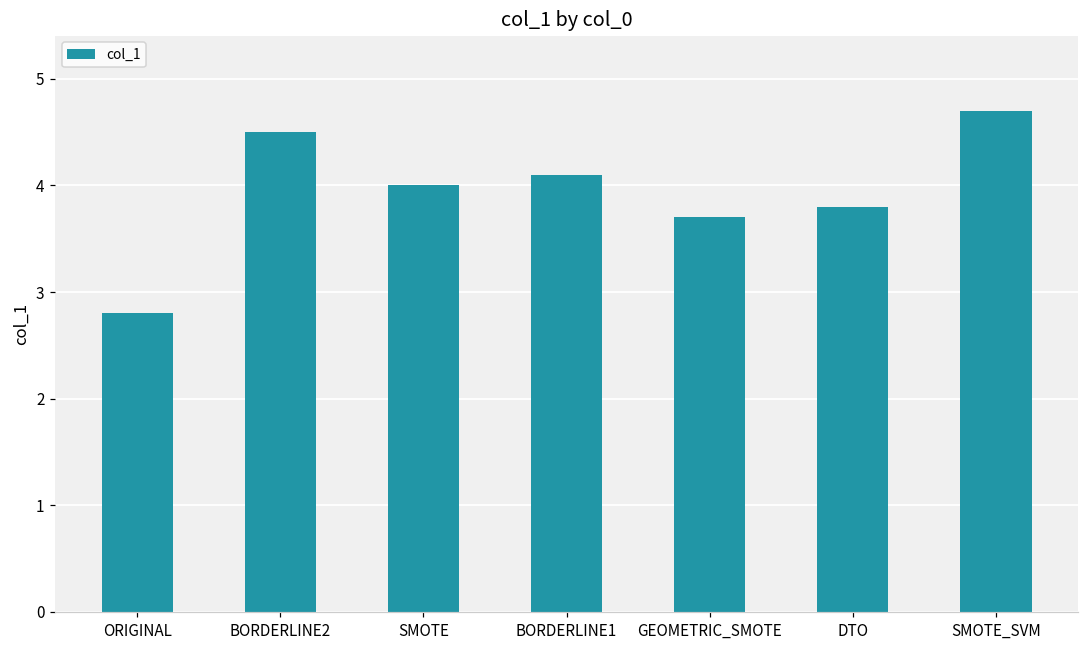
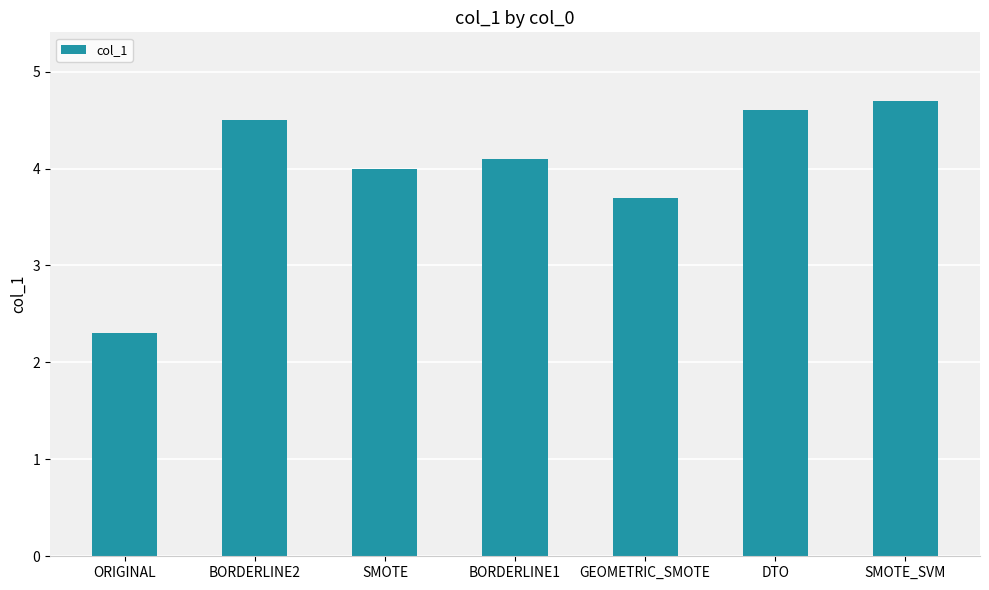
  {
-   "ORIGINAL": 2.8,
+   "ORIGINAL": 2.3,
    "BORDERLINE2": 4.5,
    "SMOTE": 4.0,
    "BORDERLINE1": 4.1,
    "GEOMETRIC_SMOTE": 3.7,
-   "DTO": 3.8,
+   "DTO": 4.6,
    "SMOTE_SVM": 4.7
  }
